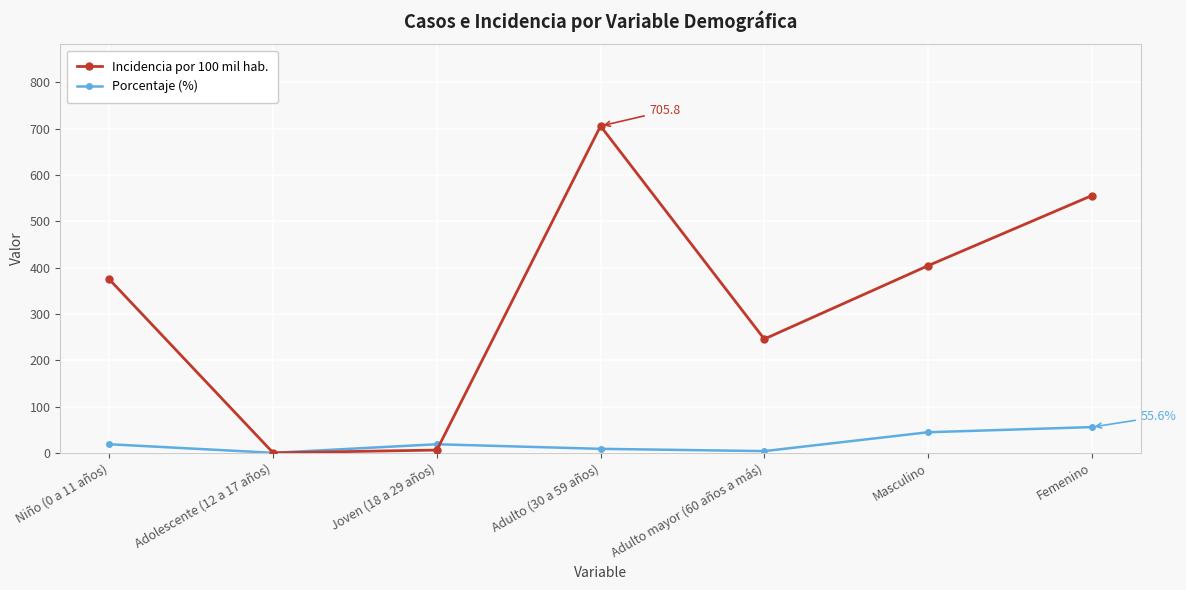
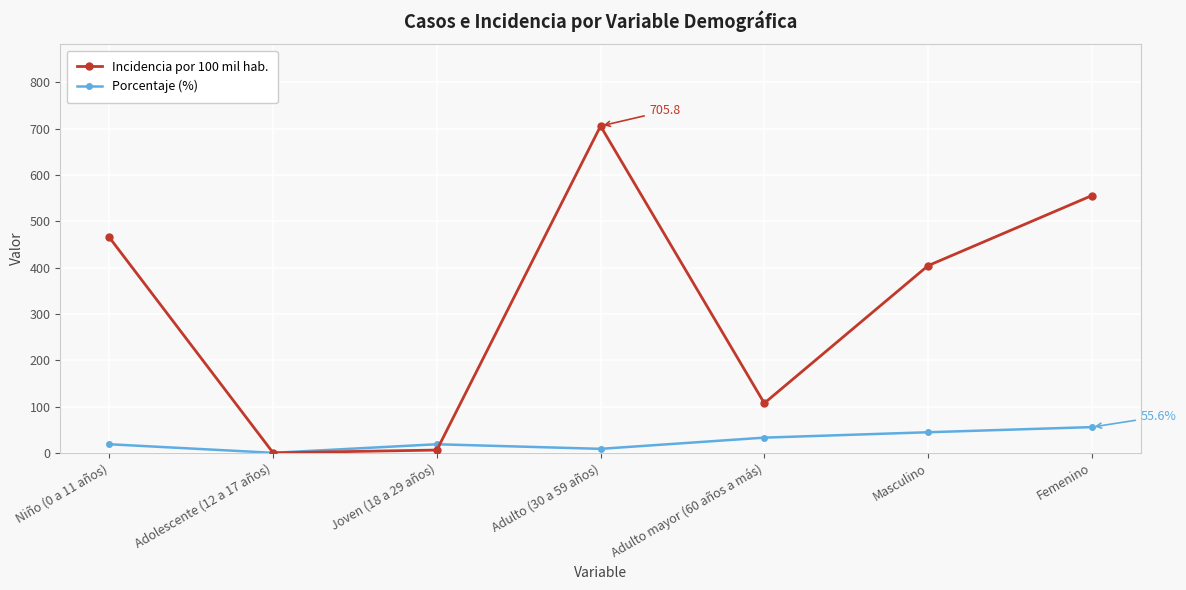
  {
    "Incidencia por 100 mil hab.": {
-     "Niño (0 a 11 años)": 370,
+     "Niño (0 a 11 años)": 470,
      "Joven (18 a 29 años)": 10,
-     "Adulto mayor (60 años a más)": 250,
+     "Adulto mayor (60 años a más)": 110,
      "Masculino": 400,
      "Femenino": 560
    },
    "Porcentaje (%)": {
      "Niño (0 a 11 años)": 20,
      "Joven (18 a 29 años)": 20,
      "Adulto (30 a 59 años)": 10,
-     "Adulto mayor (60 años a más)": 0,
+     "Adulto mayor (60 años a más)": 30,
      "Masculino": 40
    }
  }
